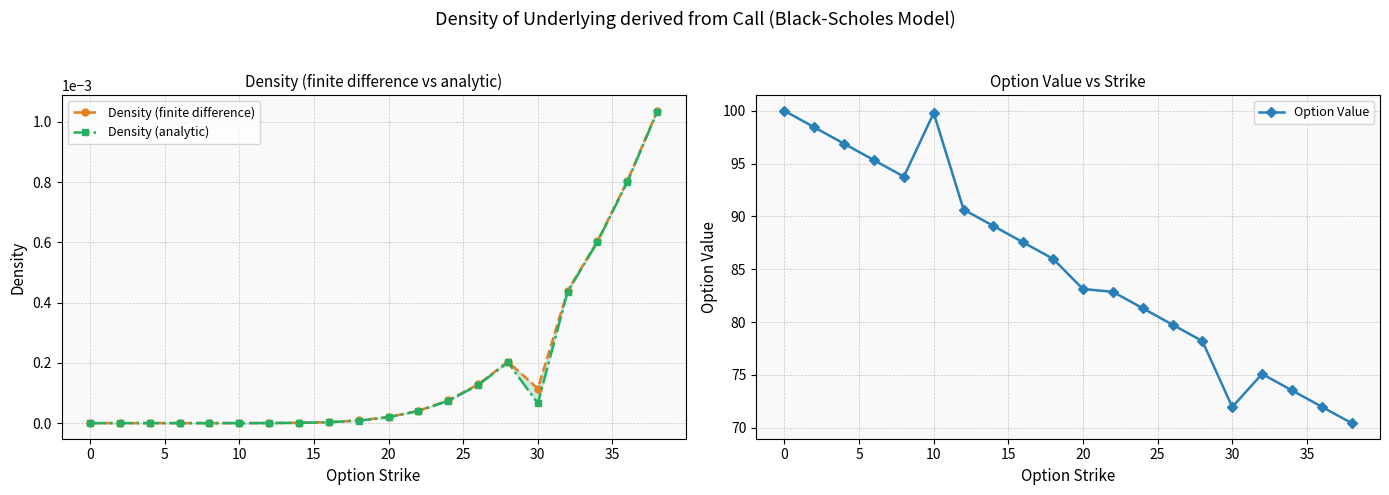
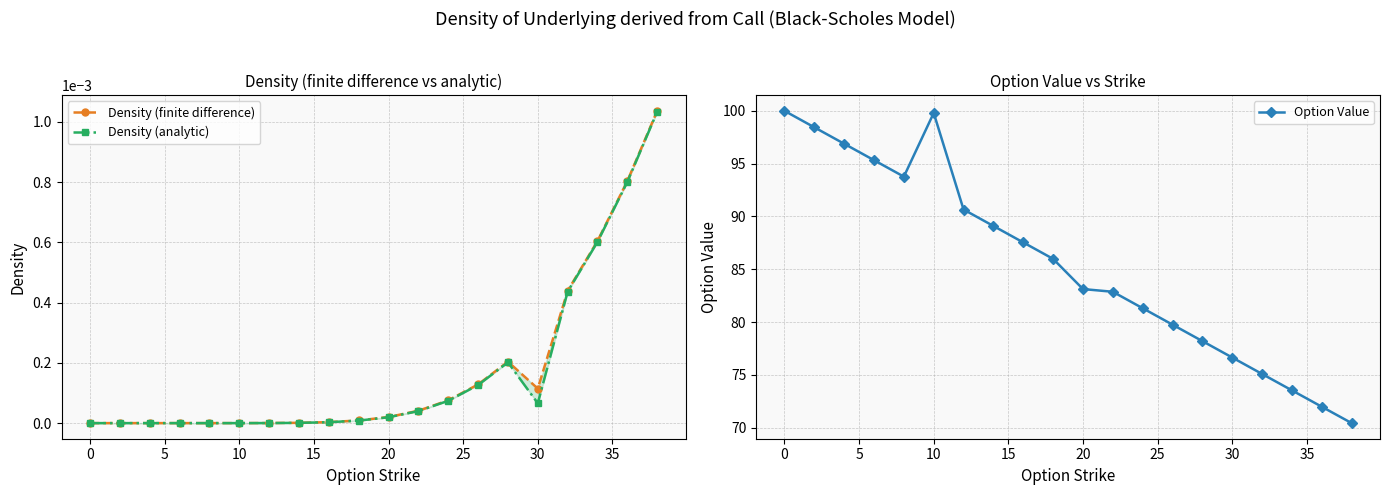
  {
    "Density (finite difference vs analytic)": {
      "Density (finite difference)": {
        "30": 0.00011
      },
      "Density (analytic)": {
        "30": 0.00007
      }
    },
    "Option Value vs Strike": {
      "0": 100.0,
      "10": 99.8,
      "20": 83.1,
-     "30": 72.0
+     "30": 76.6
    }
  }
